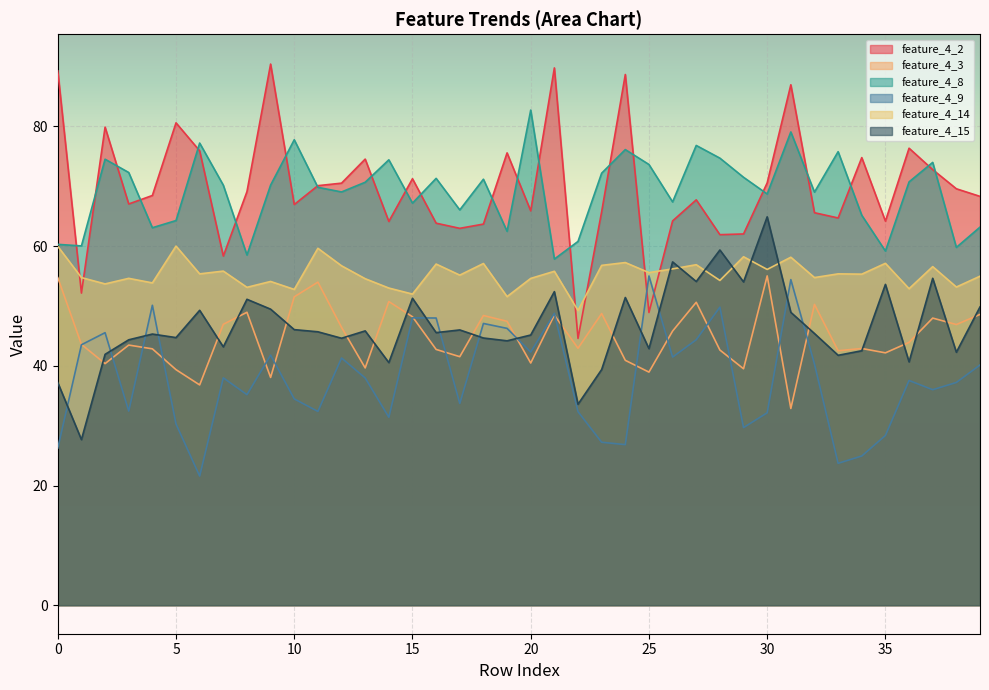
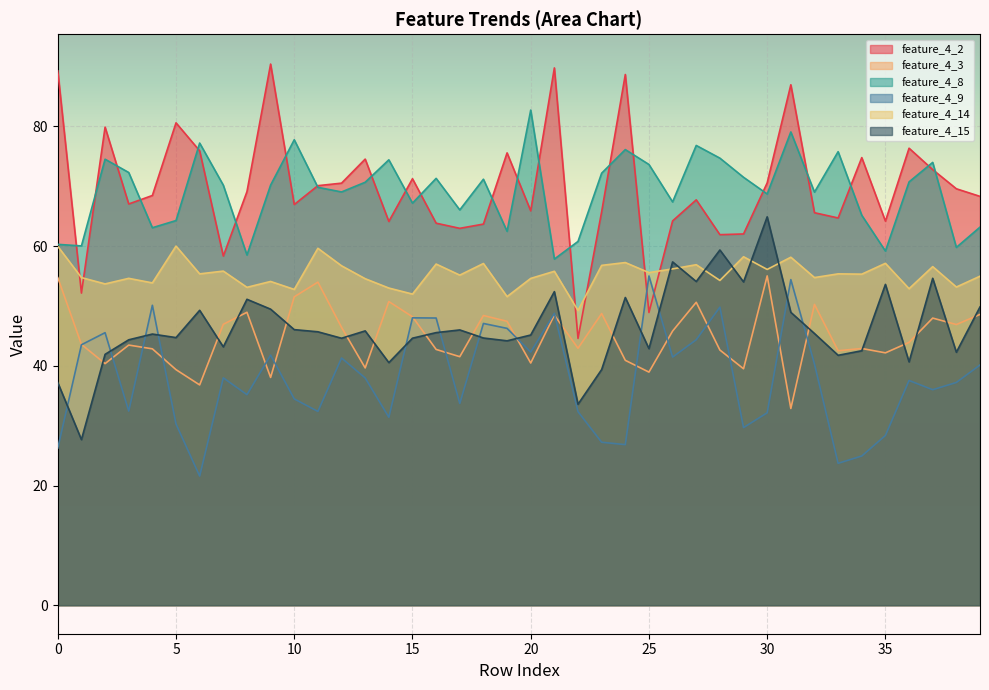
  {
    "feature_4_2": {
      "0": 89,
      "5": 81,
      "10": 67,
      "15": 71,
      "20": 66,
      "25": 49,
      "30": 71,
      "35": 64
    },
    "feature_4_15": {
      "0": 37,
      "5": 45,
      "10": 46,
-     "15": 51,
+     "15": 45,
      "20": 45,
      "25": 43,
      "30": 65,
      "35": 54
    }
  }
